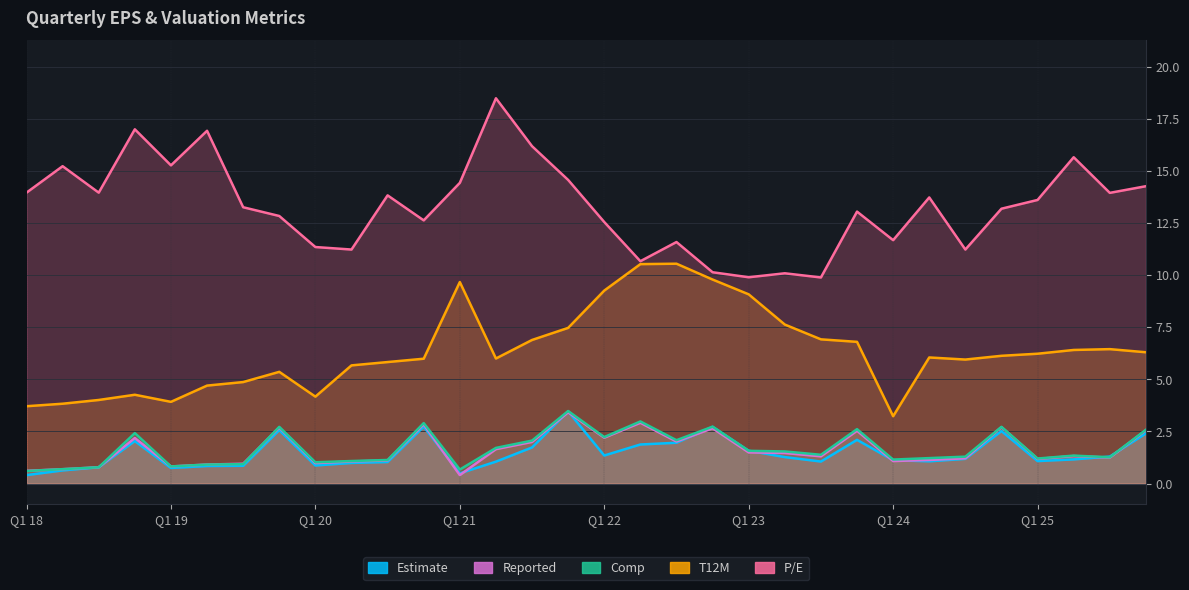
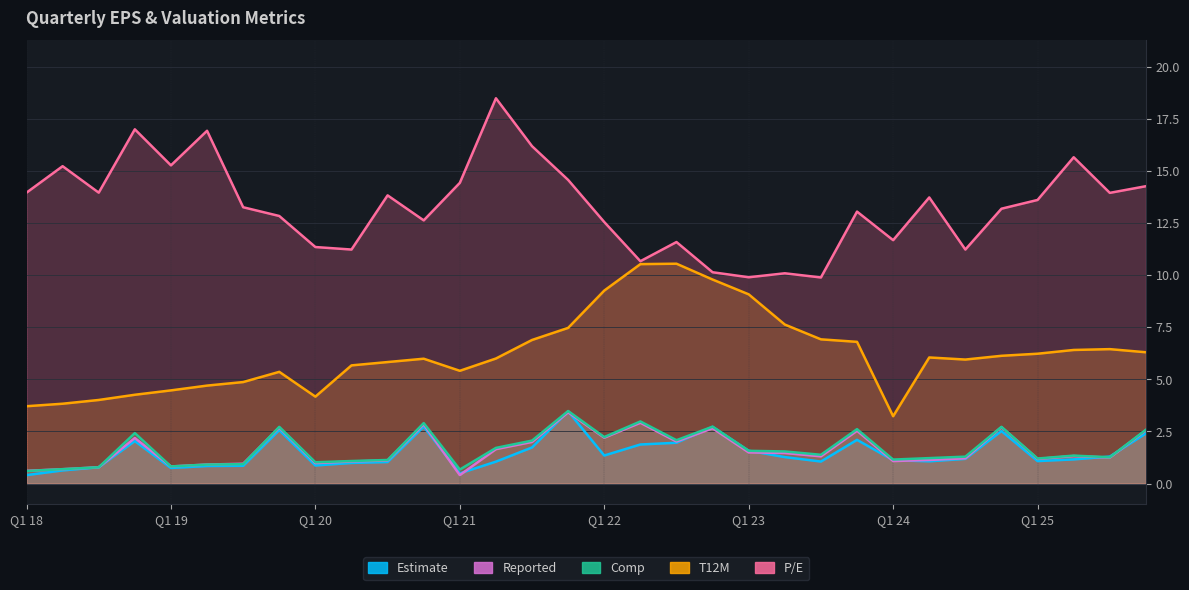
  {
    "T12M": {
      "Q1 18": 3.7,
-     "Q1 19": 3.9,
+     "Q1 19": 4.5,
      "Q1 20": 4.2,
-     "Q1 21": 9.7,
+     "Q1 21": 5.4,
      "Q1 22": 9.3,
      "Q1 23": 9.1,
      "Q1 24": 3.2,
      "Q1 25": 6.2
    }
  }
